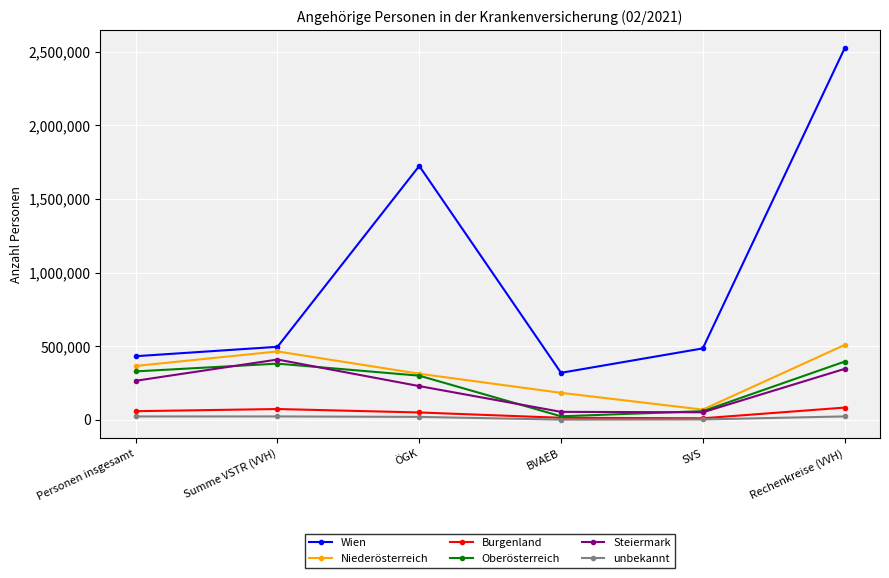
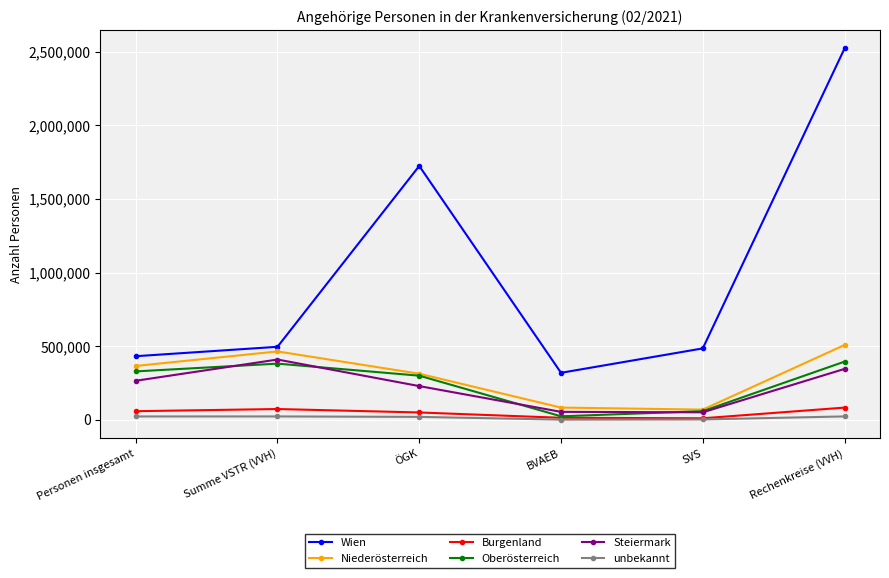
  {
    "Wien": {
      "Personen insgesamt": "430,000",
      "Summe VSTR (VVH)": "500,000",
      "ÖGK": "1,720,000",
      "BVAEB": "320,000",
      "SVS": "480,000",
      "Rechenkreise (VVH)": "2,520,000"
    },
    "Niederösterreich": {
      "Personen insgesamt": "370,000",
      "Summe VSTR (VVH)": "460,000",
-     "BVAEB": "180,000",
+     "BVAEB": "80,000",
      "Rechenkreise (VVH)": "510,000"
    },
    "Burgenland": {
      "Personen insgesamt": "60,000",
      "Summe VSTR (VVH)": "70,000",
      "ÖGK": "50,000",
      "Rechenkreise (VVH)": "80,000"
    },
    "Oberösterreich": {
      "Personen insgesamt": "330,000",
      "Summe VSTR (VVH)": "380,000",
      "Rechenkreise (VVH)": "400,000"
    },
    "Steiermark": {
      "Personen insgesamt": "260,000",
      "Summe VSTR (VVH)": "410,000",
      "ÖGK": "230,000",
      "BVAEB": "50,000",
      "Rechenkreise (VVH)": "350,000"
    },
    "unbekannt": {
      "Personen insgesamt": "20,000",
      "Summe VSTR (VVH)": "20,000",
      "ÖGK": "20,000",
      "Rechenkreise (VVH)": "20,000"
    }
  }
